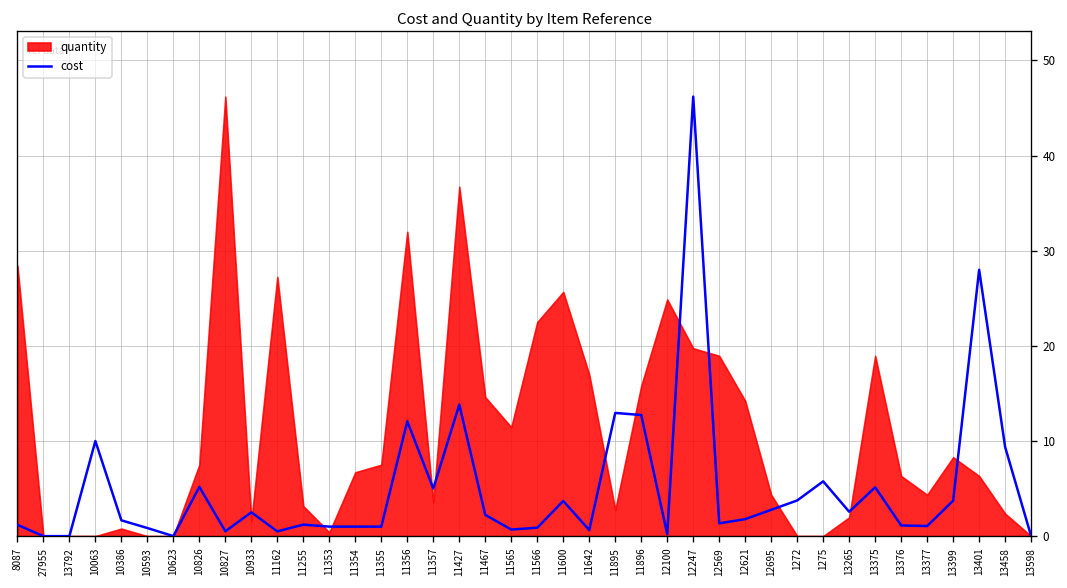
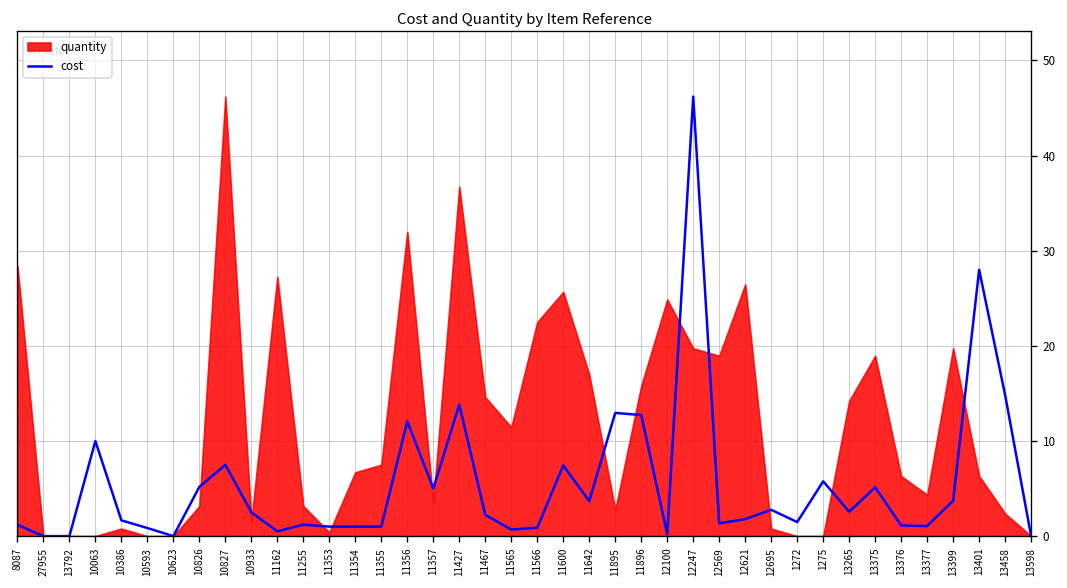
  {
    "cost": {
      "8087": 1,
      "10063": 10,
      "10386": 2,
      "10593": 1,
      "10826": 5,
-     "10827": 1,
+     "10827": 7,
      "10933": 3,
      "11162": 1,
      "11255": 1,
      "11353": 1,
      "11354": 1,
      "11355": 1,
      "11356": 12,
      "11357": 5,
      "11427": 14,
      "11467": 2,
      "11565": 1,
      "11566": 1,
-     "11600": 4,
-     "11642": 1,
+     "11600": 7,
+     "11642": 4,
      "11895": 13,
      "11896": 13,
      "12100": 0,
      "12247": 46,
      "12569": 1,
      "12621": 2,
      "12695": 3,
-     "1272": 4,
+     "1272": 1,
      "1275": 6,
      "13265": 3,
      "13375": 5,
      "13376": 1,
      "13377": 1,
      "13399": 4,
      "13401": 28,
-     "13458": 9
+     "13458": 15
    },
    "quantity": {
      "8087": 28,
      "10063": 0,
      "10386": 1,
      "10593": 0,
-     "10826": 8,
+     "10826": 3,
      "10827": 46,
      "10933": 2,
      "11162": 27,
      "11255": 3,
      "11353": 0,
      "11354": 7,
      "11355": 8,
      "11356": 32,
      "11357": 4,
      "11427": 37,
      "11467": 15,
      "11565": 11,
      "11566": 23,
      "11600": 26,
      "11642": 17,
      "11895": 3,
      "11896": 16,
      "12100": 25,
      "12247": 20,
      "12569": 19,
-     "12621": 14,
-     "12695": 4,
+     "12621": 26,
+     "12695": 1,
      "1272": 0,
      "1275": 0,
-     "13265": 2,
+     "13265": 14,
      "13375": 19,
      "13376": 6,
      "13377": 4,
-     "13399": 8,
+     "13399": 20,
      "13401": 6,
      "13458": 2
    }
  }
